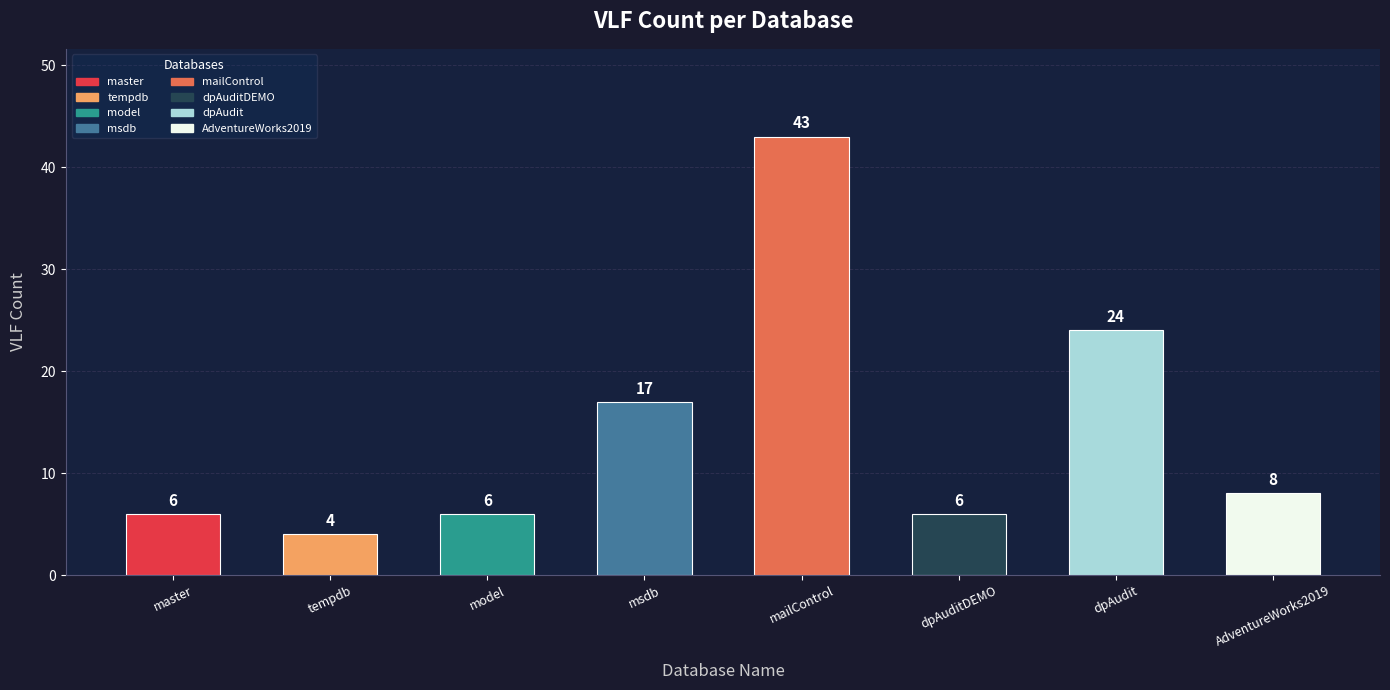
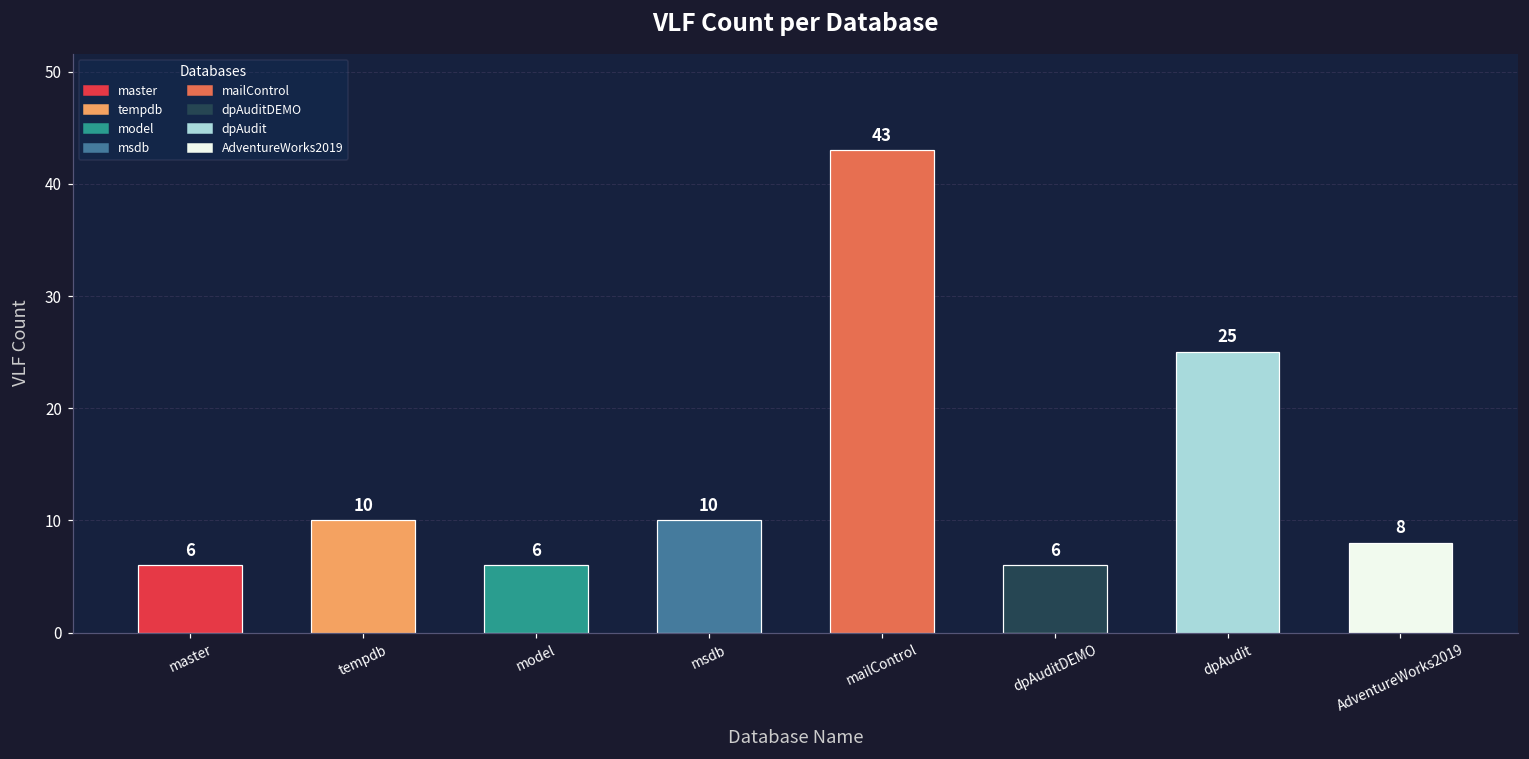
  {
    "master": 6,
-   "tempdb": 4,
+   "tempdb": 10,
    "model": 6,
-   "msdb": 17,
+   "msdb": 10,
    "mailControl": 43,
    "dpAuditDEMO": 6,
-   "dpAudit": 24,
+   "dpAudit": 25,
    "AdventureWorks2019": 8
  }
